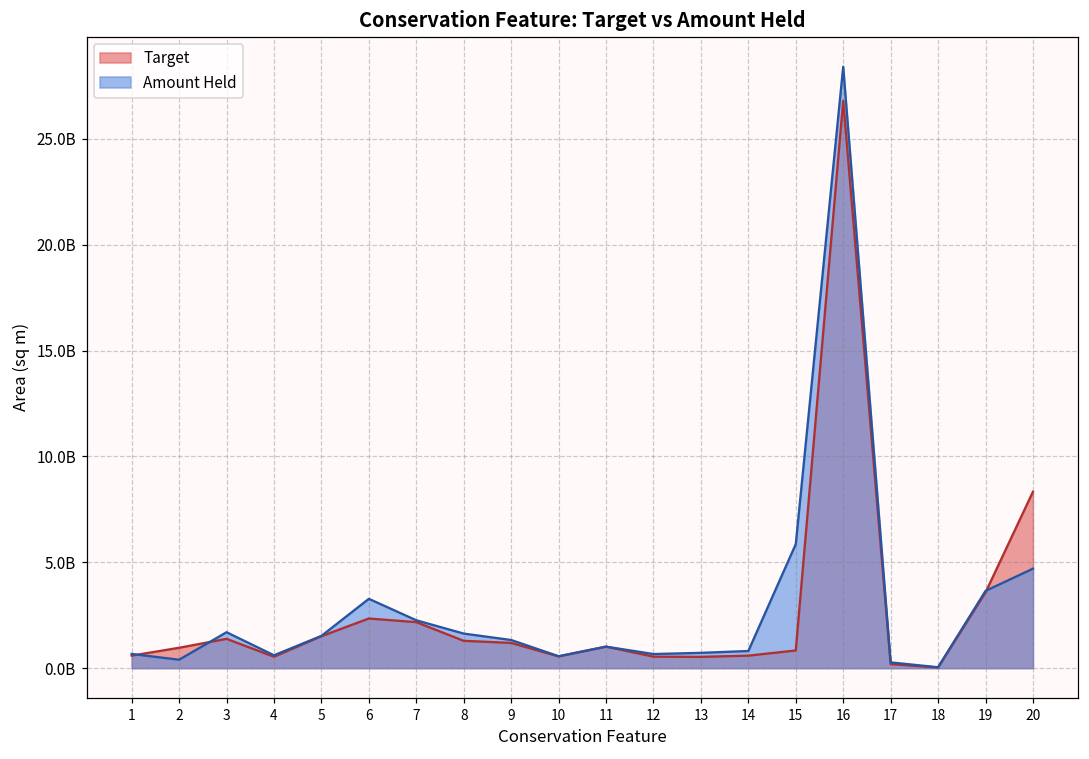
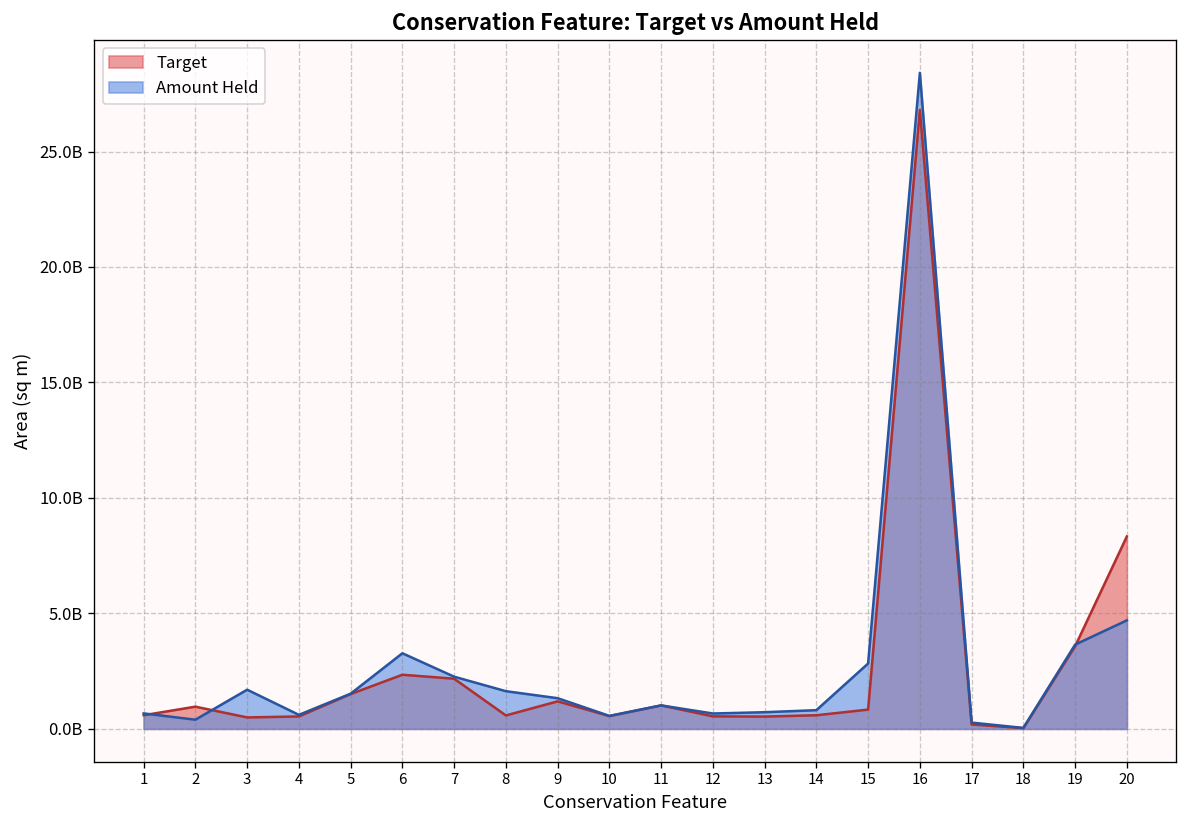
  {
    "Target": {
      "2": 1000000000,
-     "3": 1400000000,
+     "3": 500000000,
      "6": 2300000000,
-     "8": 1300000000,
+     "8": 600000000,
      "9": 1200000000,
      "13": 500000000,
      "14": 600000000,
      "15": 800000000,
      "16": 26800000000,
      "20": 8300000000
    },
    "Amount Held": {
      "2": 400000000,
      "3": 1700000000,
      "6": 3300000000,
      "8": 1600000000,
      "9": 1300000000,
      "13": 700000000,
      "14": 800000000,
-     "15": 5900000000,
+     "15": 2800000000,
      "16": 28400000000,
      "20": 4700000000
    }
  }
